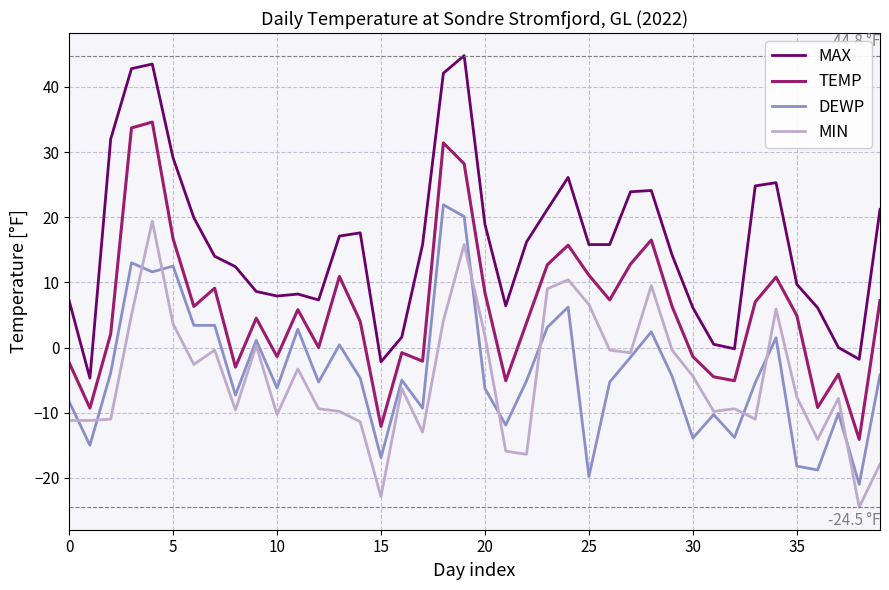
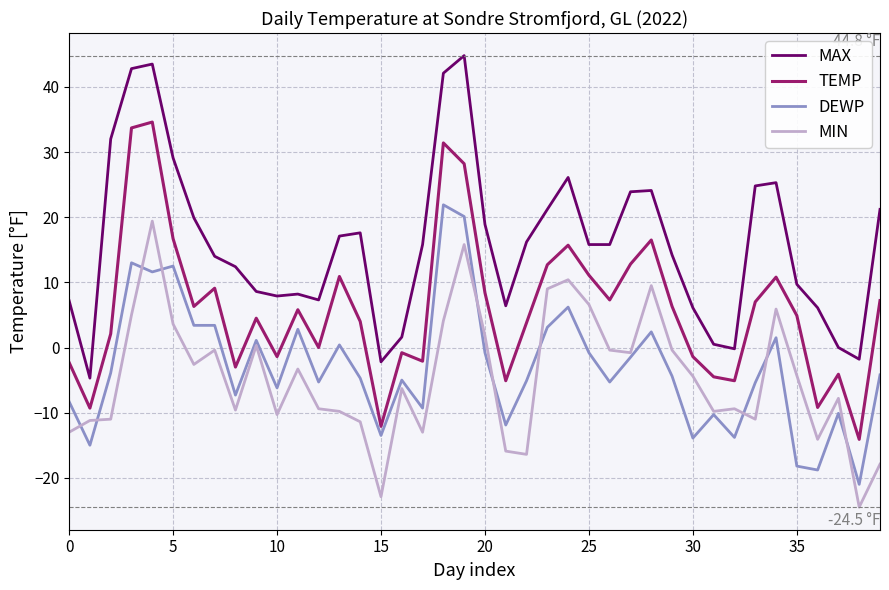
  {
    "DEWP": {
      "0": -8,
      "5": 13,
      "10": -6,
-     "15": -17,
-     "20": -6,
-     "25": -20,
+     "15": -14,
+     "20": -1,
+     "25": -1,
      "30": -14,
      "35": -18
    },
    "MIN": {
-     "0": -11,
+     "0": -13,
      "5": 4,
      "10": -10,
      "15": -23,
      "20": 2,
      "25": 7,
      "30": -4,
-     "35": -8
+     "35": -4
    }
  }
